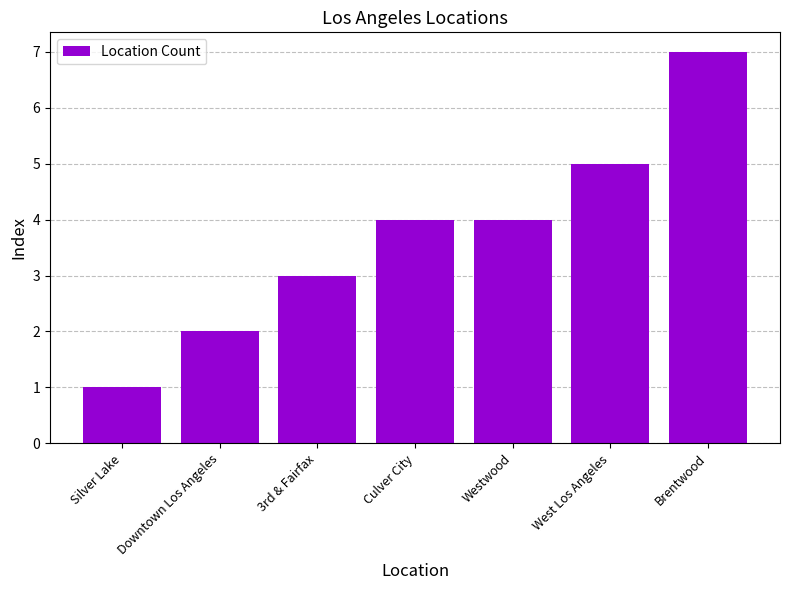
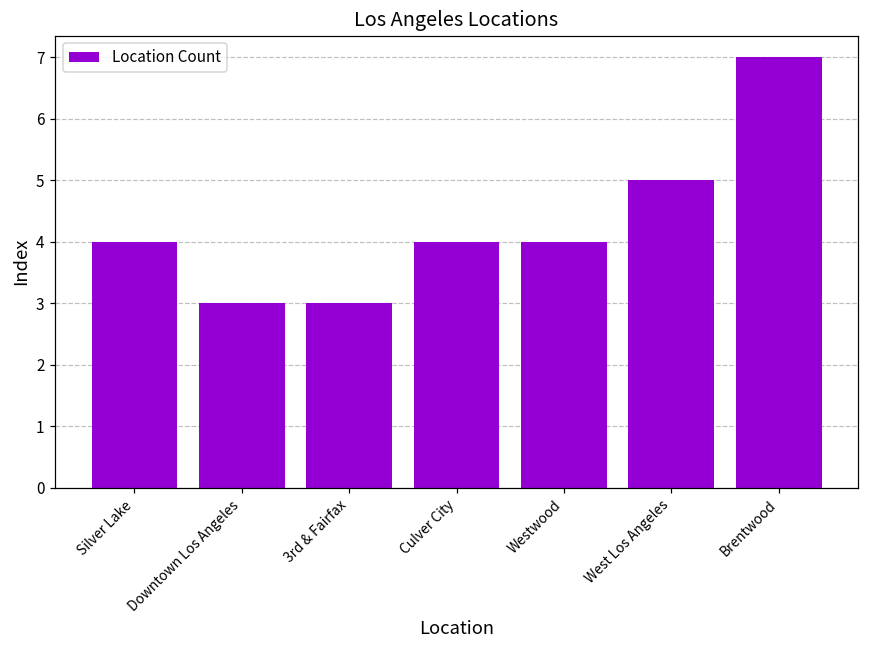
  {
-   "Silver Lake": 1,
-   "Downtown Los Angeles": 2,
+   "Silver Lake": 4,
+   "Downtown Los Angeles": 3,
    "3rd & Fairfax": 3,
    "Culver City": 4,
    "Westwood": 4,
    "West Los Angeles": 5,
    "Brentwood": 7
  }
